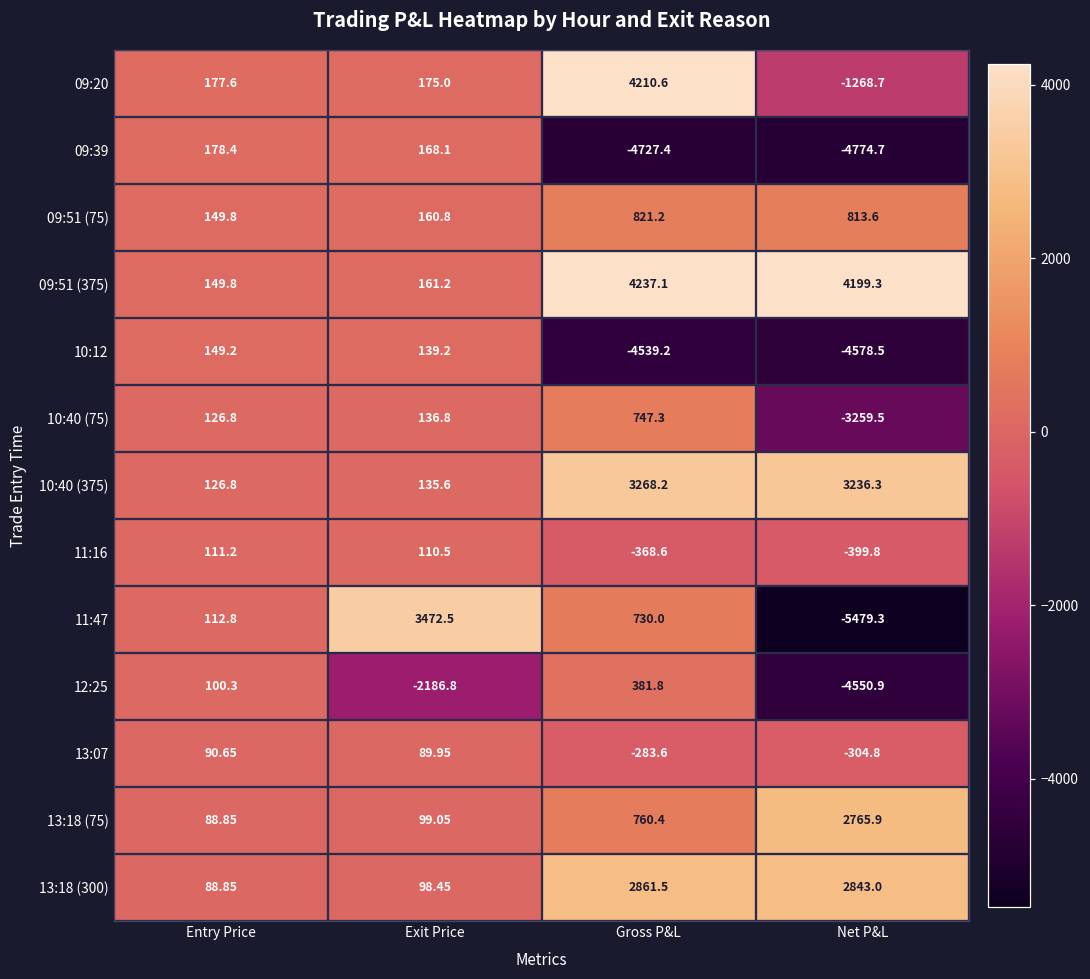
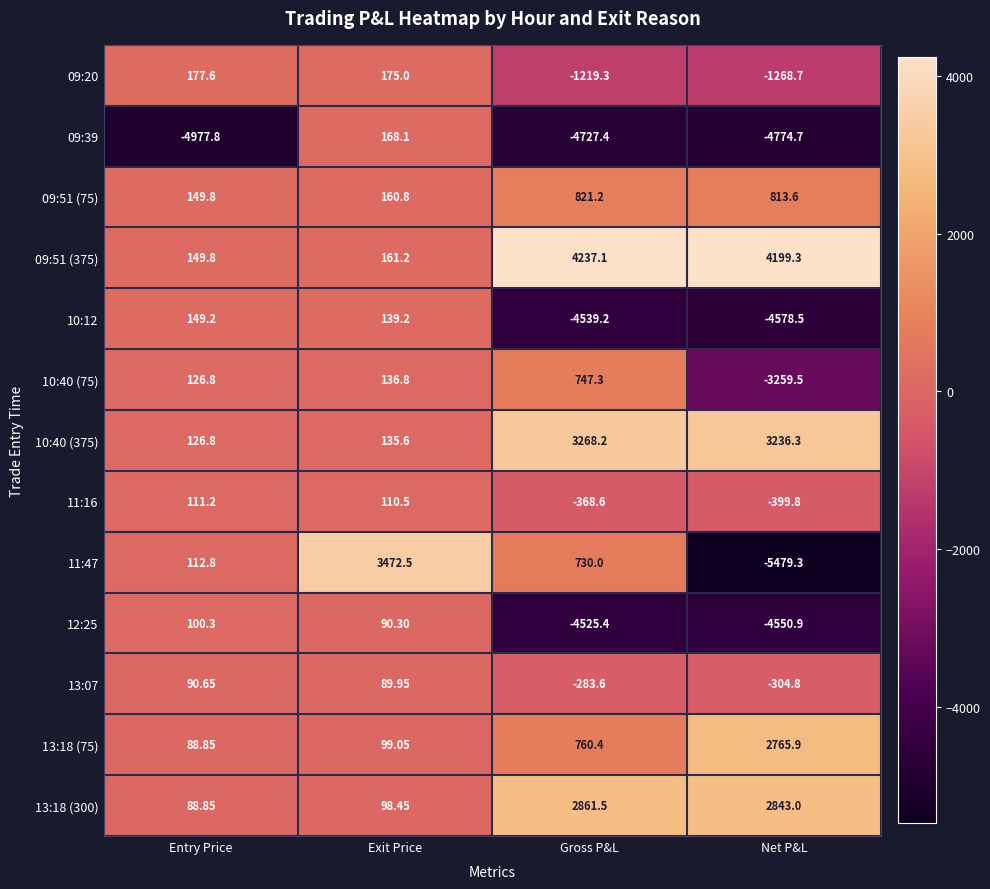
  {
    "09:20": {
      "Entry Price": 177.6,
      "Exit Price": 175.0,
-     "Gross P&L": 4210.6,
+     "Gross P&L": -1219.3,
      "Net P&L": -1268.7
    },
    "09:39": {
-     "Entry Price": 178.4,
+     "Entry Price": -4977.8,
      "Exit Price": 168.1,
      "Gross P&L": -4727.4,
      "Net P&L": -4774.7
    },
    "09:51 (75)": {
      "Entry Price": 149.8,
      "Exit Price": 160.8,
      "Gross P&L": 821.2,
      "Net P&L": 813.6
    },
    "09:51 (375)": {
      "Entry Price": 149.8,
      "Exit Price": 161.2,
      "Gross P&L": 4237.1,
      "Net P&L": 4199.3
    },
    "10:12": {
      "Entry Price": 149.2,
      "Exit Price": 139.2,
      "Gross P&L": -4539.2,
      "Net P&L": -4578.5
    },
    "10:40 (75)": {
      "Entry Price": 126.8,
      "Exit Price": 136.8,
      "Gross P&L": 747.3,
      "Net P&L": -3259.5
    },
    "10:40 (375)": {
      "Entry Price": 126.8,
      "Exit Price": 135.6,
      "Gross P&L": 3268.2,
      "Net P&L": 3236.3
    },
    "11:16": {
      "Entry Price": 111.2,
      "Exit Price": 110.5,
      "Gross P&L": -368.6,
      "Net P&L": -399.8
    },
    "11:47": {
      "Entry Price": 112.8,
      "Exit Price": 3472.5,
      "Gross P&L": 730.0,
      "Net P&L": -5479.3
    },
    "12:25": {
      "Entry Price": 100.3,
-     "Exit Price": -2186.8,
-     "Gross P&L": 381.8,
+     "Exit Price": 90.30,
+     "Gross P&L": -4525.4,
      "Net P&L": -4550.9
    },
    "13:07": {
      "Entry Price": 90.65,
      "Exit Price": 89.95,
      "Gross P&L": -283.6,
      "Net P&L": -304.8
    },
    "13:18 (75)": {
      "Entry Price": 88.85,
      "Exit Price": 99.05,
      "Gross P&L": 760.4,
      "Net P&L": 2765.9
    },
    "13:18 (300)": {
      "Entry Price": 88.85,
      "Exit Price": 98.45,
      "Gross P&L": 2861.5,
      "Net P&L": 2843.0
    }
  }
